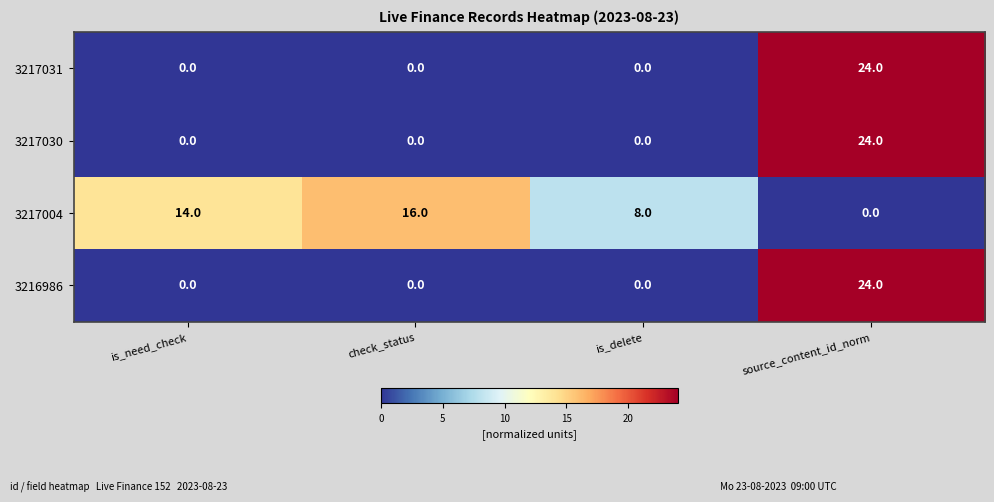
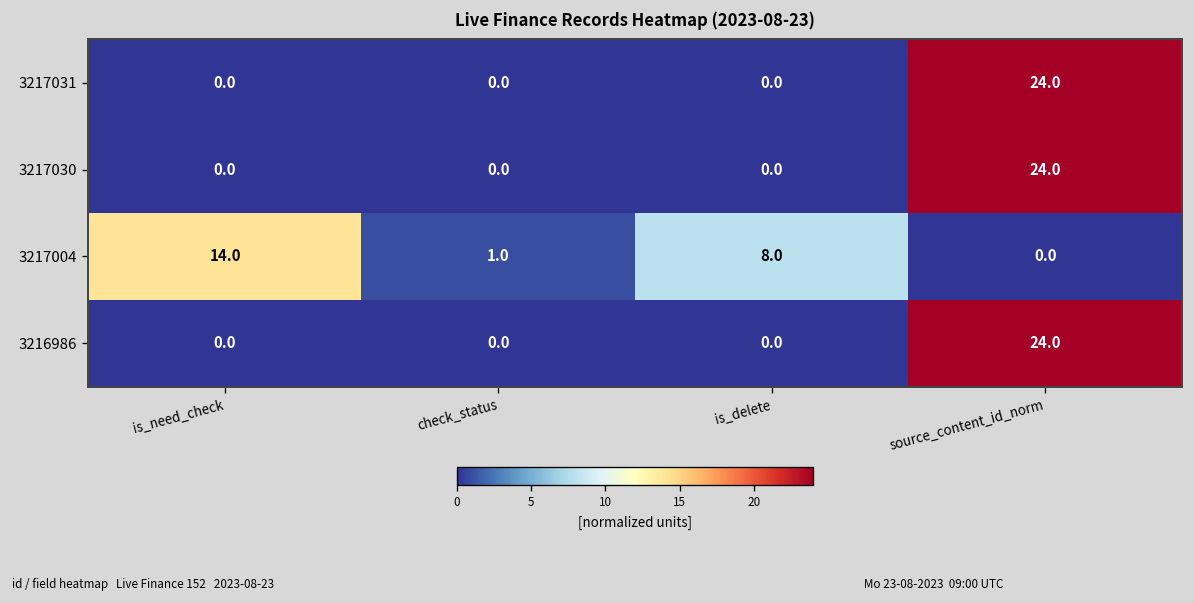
  {
    "3217031": {
      "is_need_check": 0.0,
      "check_status": 0.0,
      "is_delete": 0.0,
      "source_content_id_norm": 24.0
    },
    "3217030": {
      "is_need_check": 0.0,
      "check_status": 0.0,
      "is_delete": 0.0,
      "source_content_id_norm": 24.0
    },
    "3217004": {
      "is_need_check": 14.0,
-     "check_status": 16.0,
+     "check_status": 1.0,
      "is_delete": 8.0,
      "source_content_id_norm": 0.0
    },
    "3216986": {
      "is_need_check": 0.0,
      "check_status": 0.0,
      "is_delete": 0.0,
      "source_content_id_norm": 24.0
    }
  }
